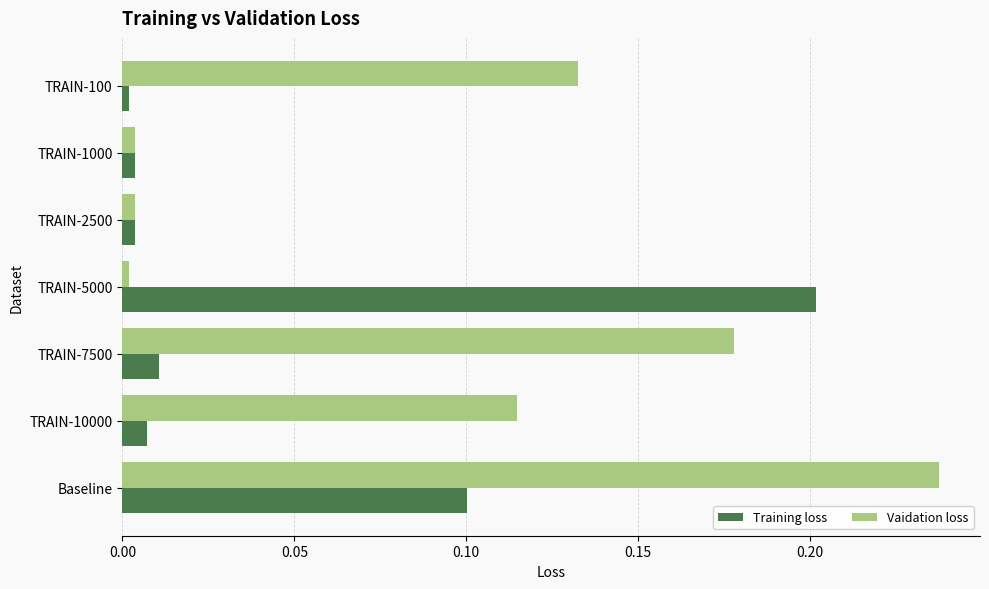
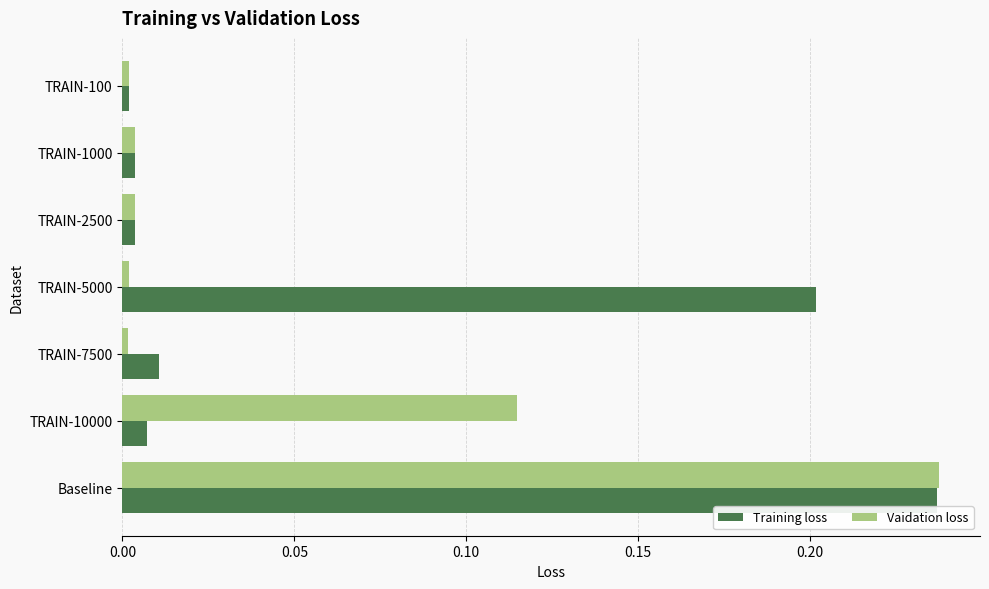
  {
    "Training loss": {
      "TRAIN-100": 0.002,
      "TRAIN-1000": 0.004,
      "TRAIN-2500": 0.004,
      "TRAIN-5000": 0.202,
      "TRAIN-7500": 0.011,
      "TRAIN-10000": 0.007,
-     "Baseline": 0.100
+     "Baseline": 0.237
    },
    "Vaidation loss": {
-     "TRAIN-100": 0.132,
+     "TRAIN-100": 0.002,
      "TRAIN-1000": 0.004,
      "TRAIN-2500": 0.004,
      "TRAIN-5000": 0.002,
-     "TRAIN-7500": 0.178,
+     "TRAIN-7500": 0.002,
      "TRAIN-10000": 0.115,
      "Baseline": 0.238
    }
  }
